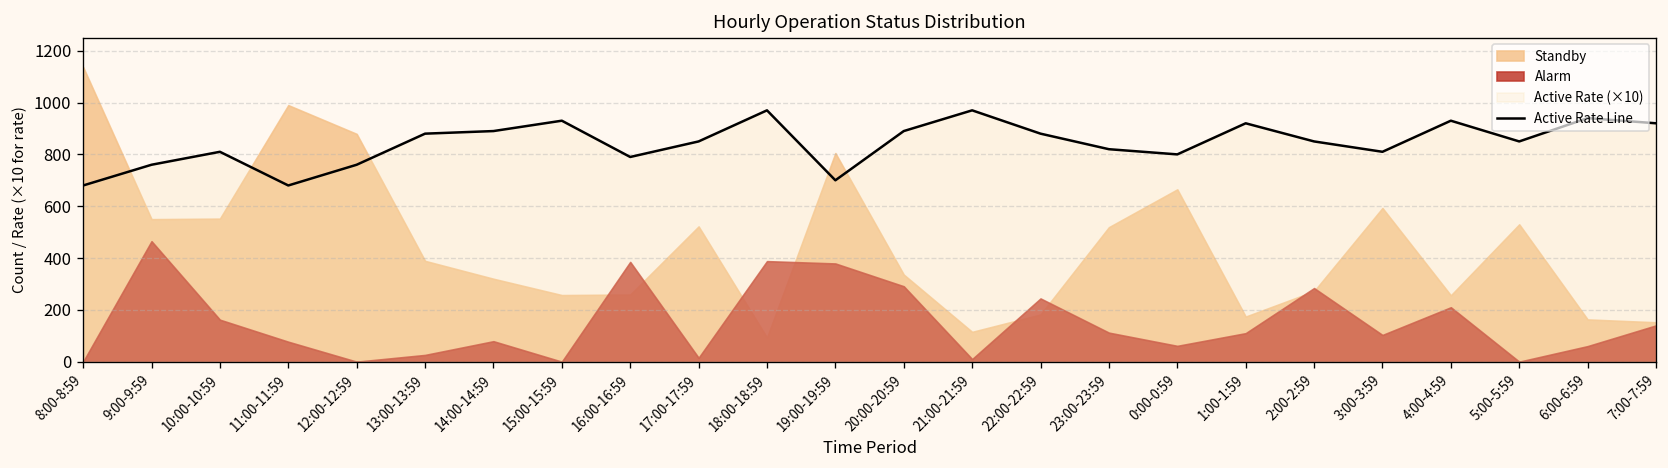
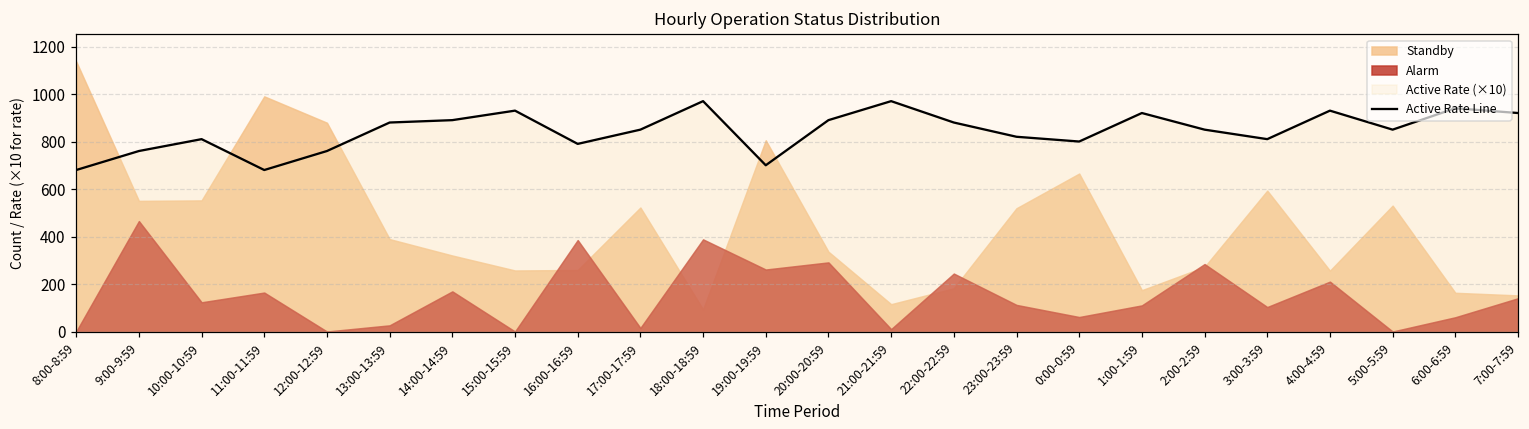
  {
    "Alarm": {
      "8:00-8:59": 0,
      "9:00-9:59": 470,
-     "10:00-10:59": 160,
-     "11:00-11:59": 80,
+     "10:00-10:59": 120,
+     "11:00-11:59": 160,
      "12:00-12:59": 0,
      "13:00-13:59": 30,
-     "14:00-14:59": 80,
+     "14:00-14:59": 170,
      "15:00-15:59": 0,
      "16:00-16:59": 390,
      "17:00-17:59": 20,
      "18:00-18:59": 390,
-     "19:00-19:59": 380,
+     "19:00-19:59": 260,
      "20:00-20:59": 290,
      "22:00-22:59": 240,
      "23:00-23:59": 110,
      "0:00-0:59": 60,
      "1:00-1:59": 110,
      "2:00-2:59": 280,
      "3:00-3:59": 100,
      "4:00-4:59": 210,
      "5:00-5:59": 0,
      "6:00-6:59": 60,
      "7:00-7:59": 140
    }
  }
